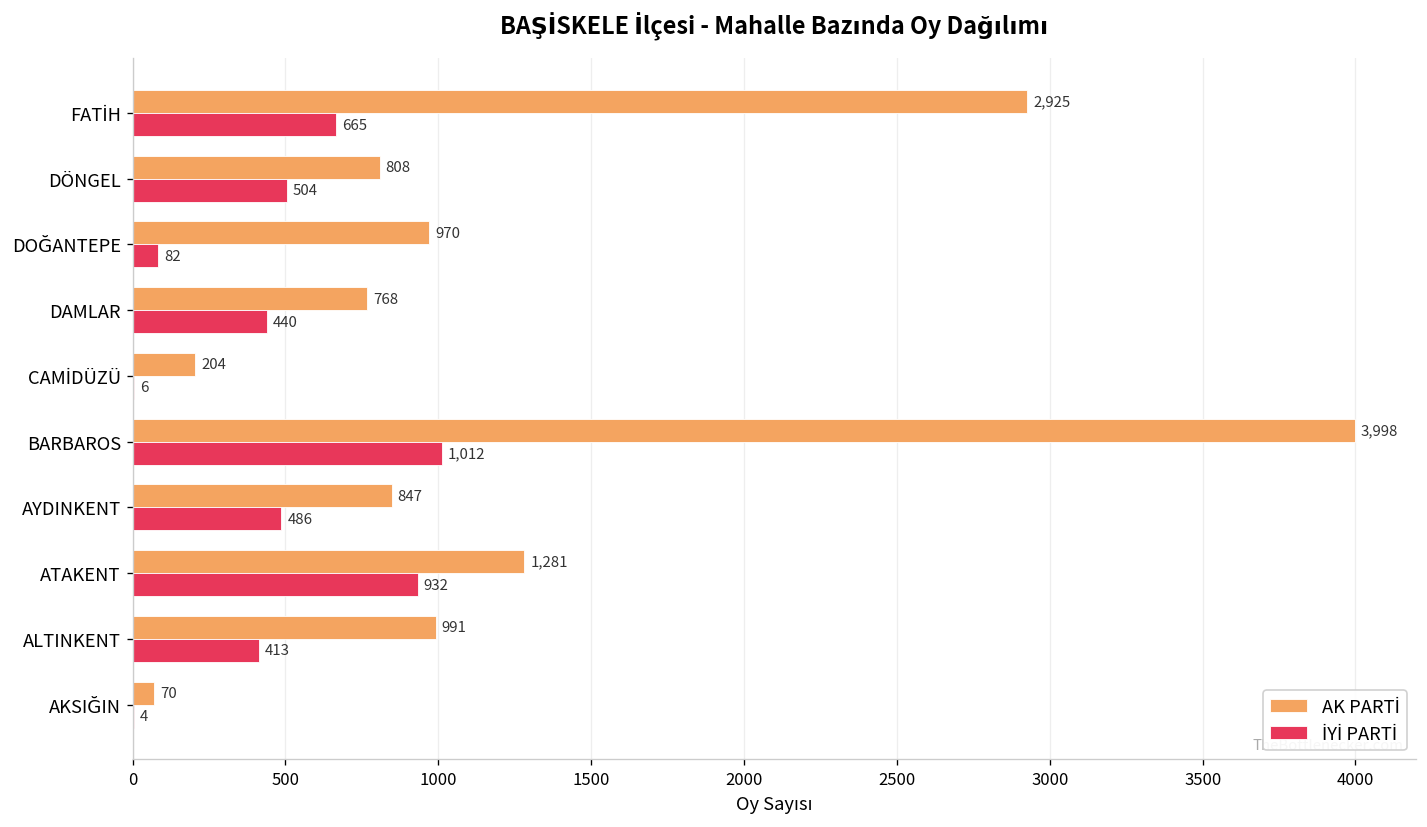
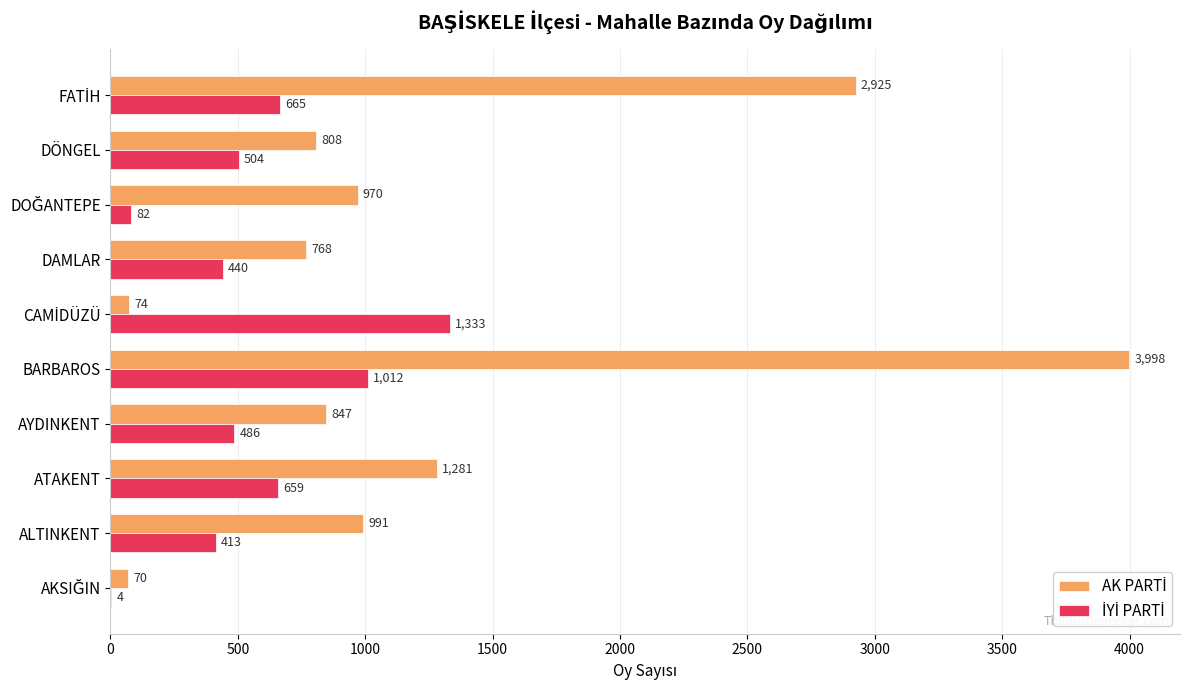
  {
    "AK PARTİ": {
      "FATİH": "2,925",
      "DÖNGEL": "808",
      "DOĞANTEPE": "970",
      "DAMLAR": "768",
-     "CAMİDÜZÜ": "204",
+     "CAMİDÜZÜ": "74",
      "BARBAROS": "3,998",
      "AYDINKENT": "847",
      "ATAKENT": "1,281",
      "ALTINKENT": "991",
      "AKSIĞIN": "70"
    },
    "İYİ PARTİ": {
      "FATİH": "665",
      "DÖNGEL": "504",
      "DOĞANTEPE": "82",
      "DAMLAR": "440",
-     "CAMİDÜZÜ": "6",
+     "CAMİDÜZÜ": "1,333",
      "BARBAROS": "1,012",
      "AYDINKENT": "486",
-     "ATAKENT": "932",
+     "ATAKENT": "659",
      "ALTINKENT": "413",
      "AKSIĞIN": "4"
    }
  }
